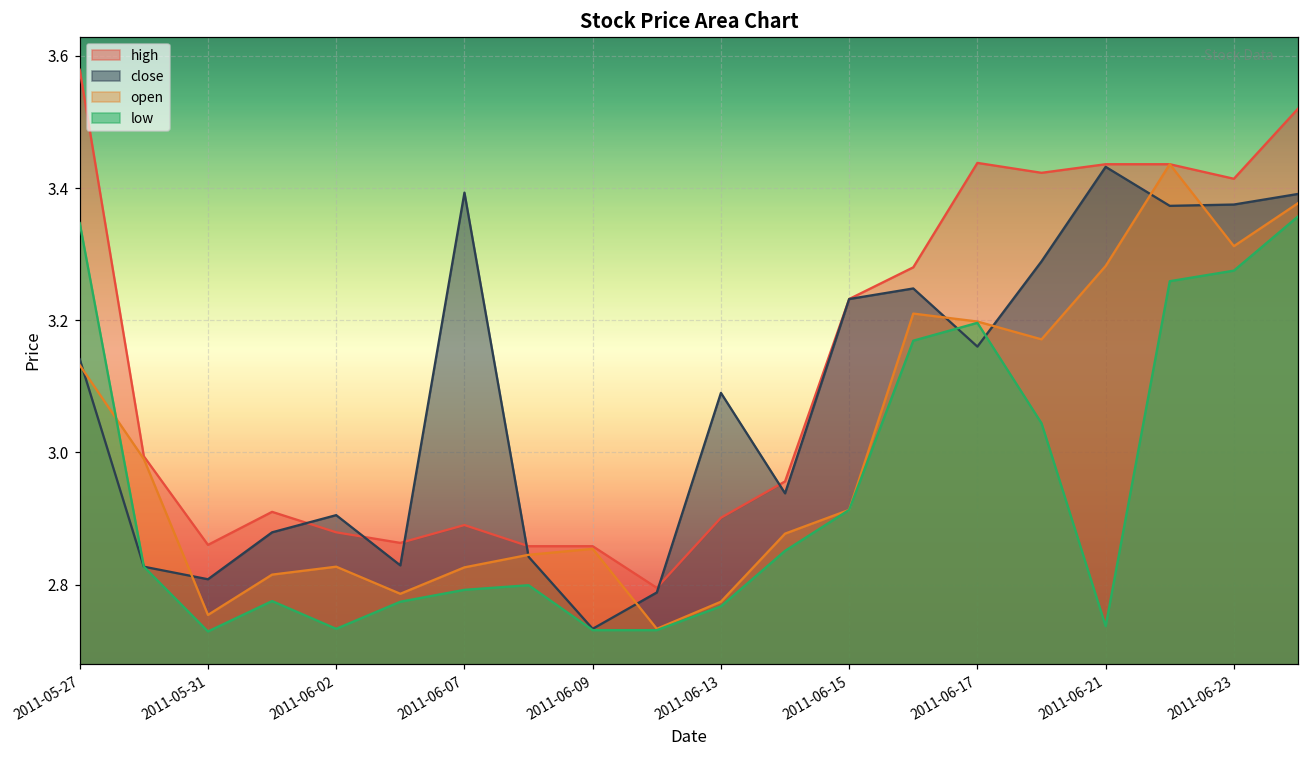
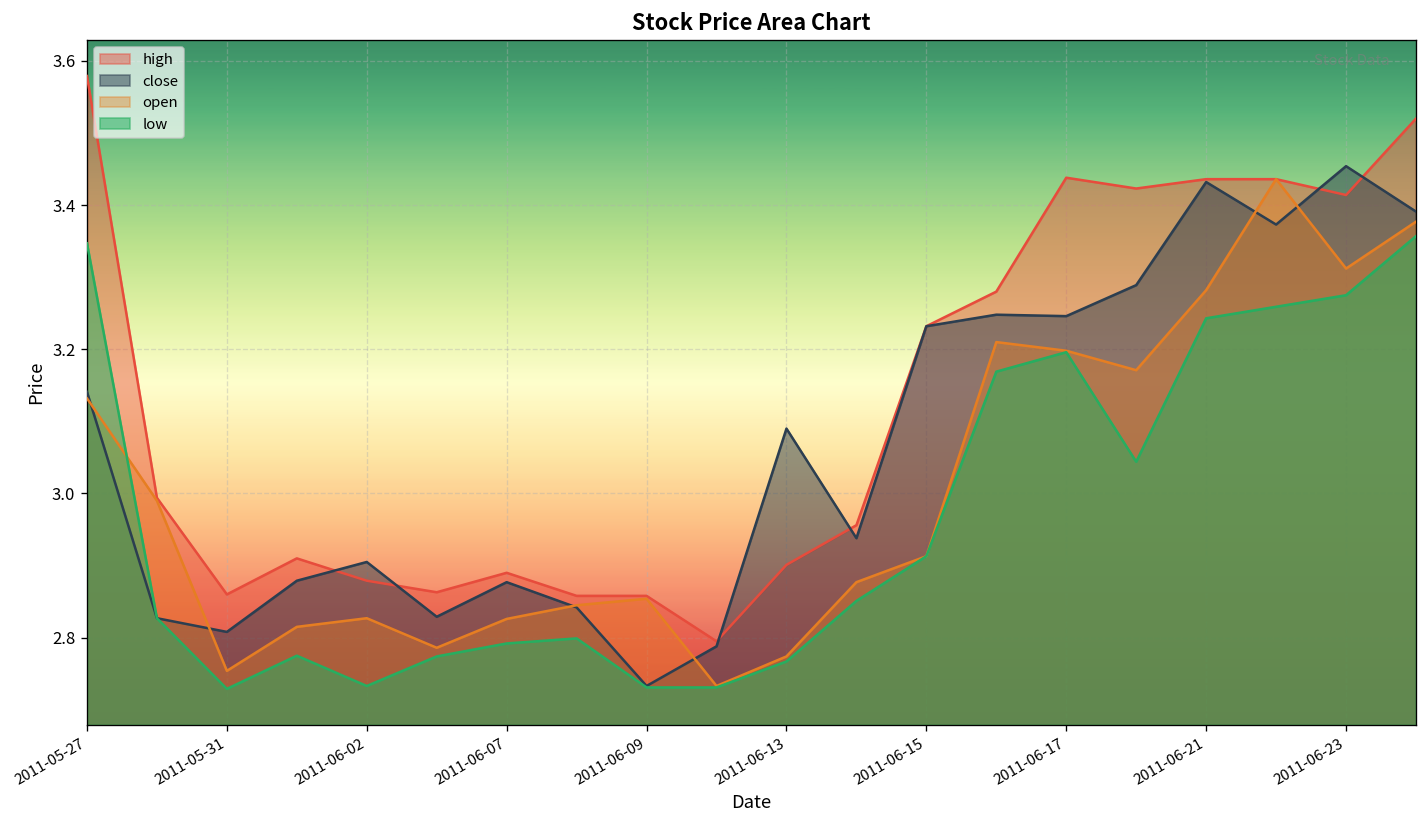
  {
    "close": {
      "2011-05-27": 3.14,
      "2011-05-31": 2.81,
      "2011-06-02": 2.91,
-     "2011-06-07": 3.39,
+     "2011-06-07": 2.88,
      "2011-06-13": 3.09,
-     "2011-06-17": 3.16,
-     "2011-06-23": 3.38
+     "2011-06-17": 3.25,
+     "2011-06-23": 3.45
    },
    "low": {
      "2011-05-27": 3.35,
      "2011-05-31": 2.73,
      "2011-06-02": 2.73,
      "2011-06-07": 2.79,
      "2011-06-13": 2.77,
-     "2011-06-21": 2.74,
+     "2011-06-21": 3.24,
      "2011-06-23": 3.28
    }
  }
